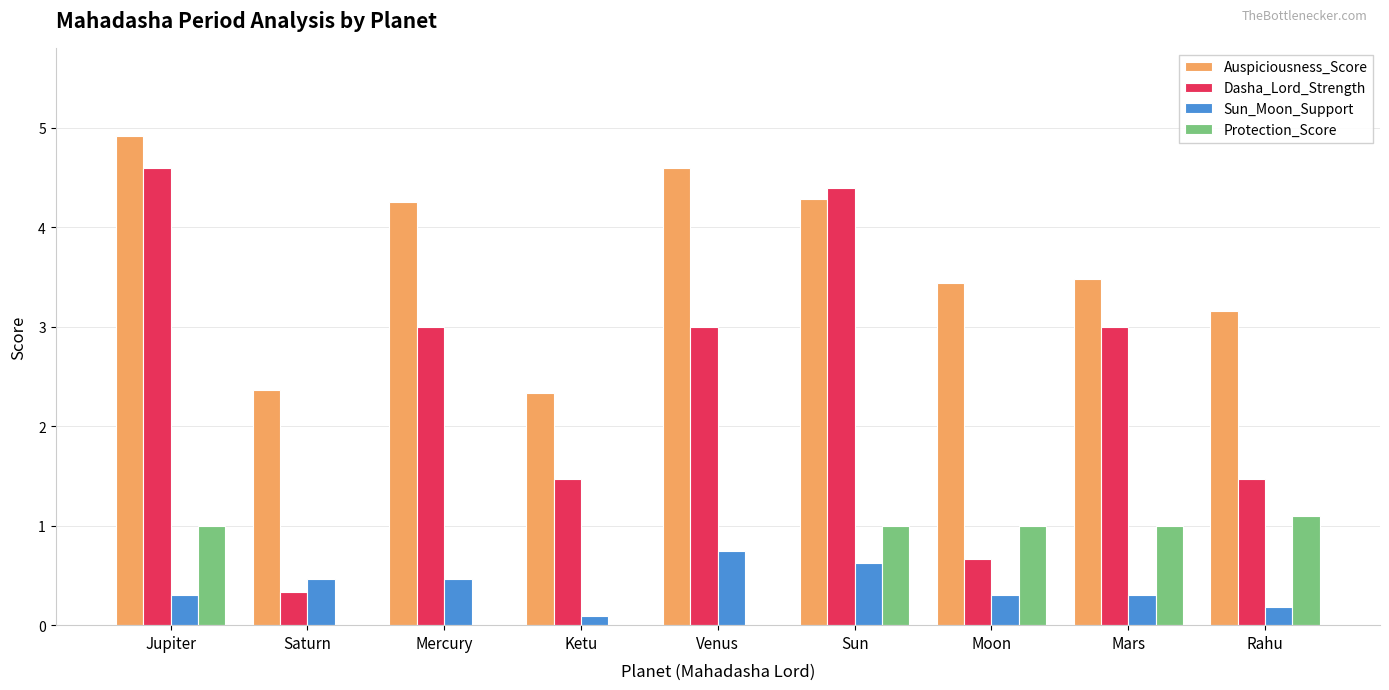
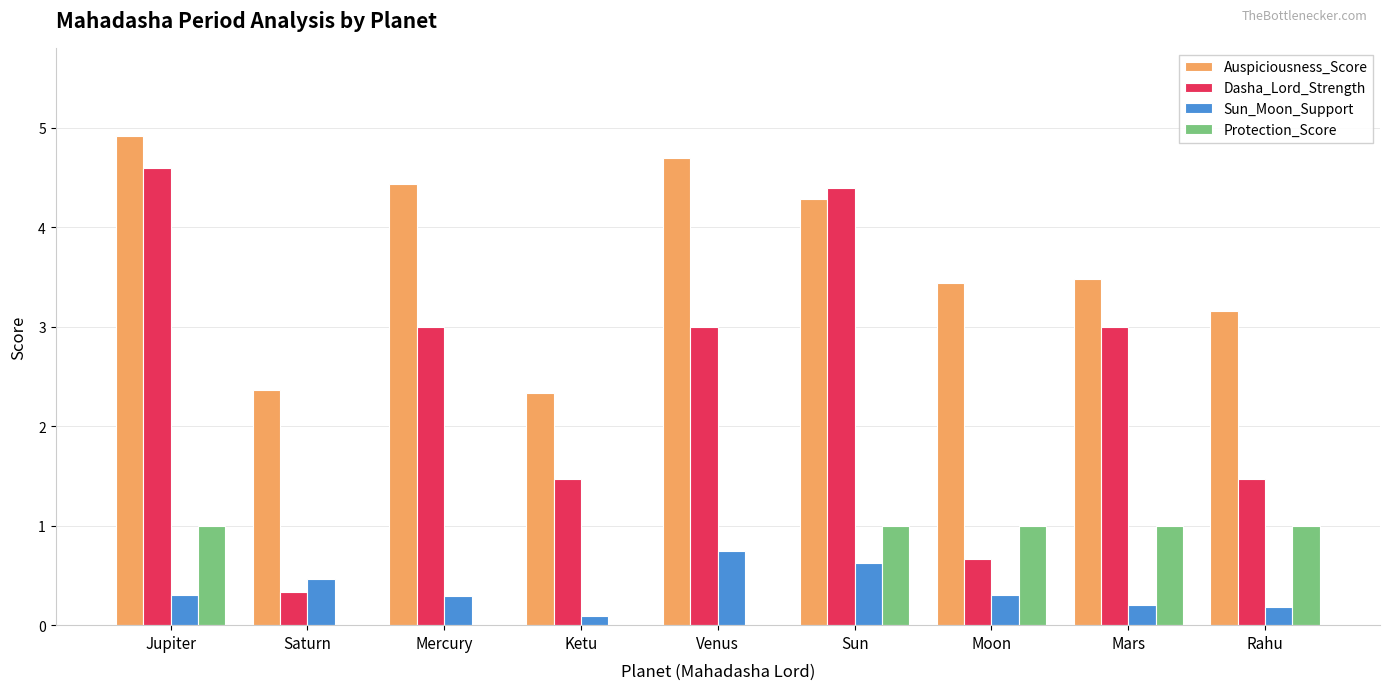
  {
    "Auspiciousness_Score": {
      "Jupiter": 4.9,
      "Saturn": 2.4,
-     "Mercury": 4.3,
+     "Mercury": 4.4,
      "Ketu": 2.3,
-     "Venus": 4.6,
+     "Venus": 4.7,
      "Sun": 4.3,
      "Moon": 3.4,
      "Mars": 3.5,
      "Rahu": 3.2
    },
    "Dasha_Lord_Strength": {
      "Jupiter": 4.6,
      "Saturn": 0.3,
      "Mercury": 3.0,
      "Ketu": 1.5,
      "Venus": 3.0,
      "Sun": 4.4,
      "Moon": 0.7,
      "Mars": 3.0,
      "Rahu": 1.5
    },
    "Sun_Moon_Support": {
      "Jupiter": 0.3,
      "Saturn": 0.5,
-     "Mercury": 0.5,
+     "Mercury": 0.3,
      "Ketu": 0.1,
      "Venus": 0.8,
      "Sun": 0.6,
      "Moon": 0.3,
-     "Mars": 0.3,
+     "Mars": 0.2,
      "Rahu": 0.2
    },
    "Protection_Score": {
      "Jupiter": 1.0,
      "Saturn": 0.0,
      "Mercury": 0.0,
      "Ketu": 0.0,
      "Venus": 0.0,
      "Sun": 1.0,
      "Moon": 1.0,
      "Mars": 1.0,
-     "Rahu": 1.1
+     "Rahu": 1.0
    }
  }
